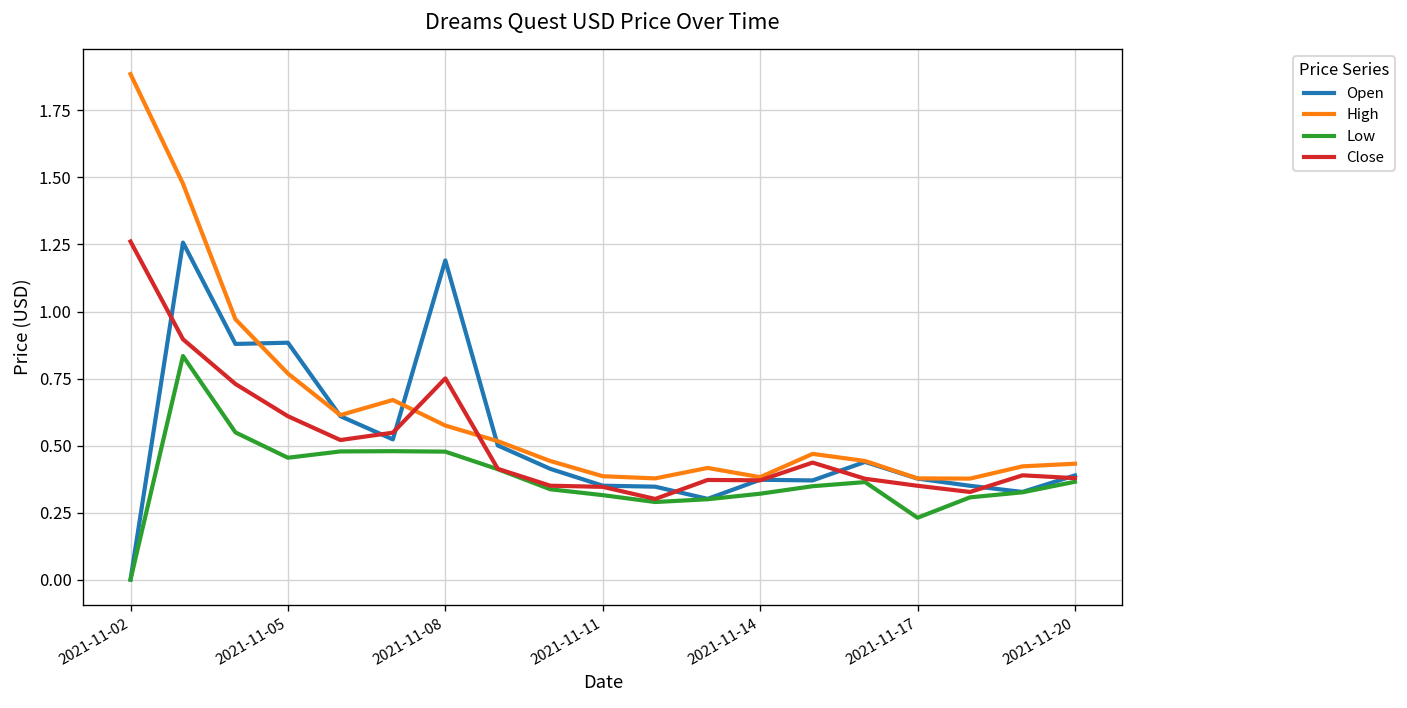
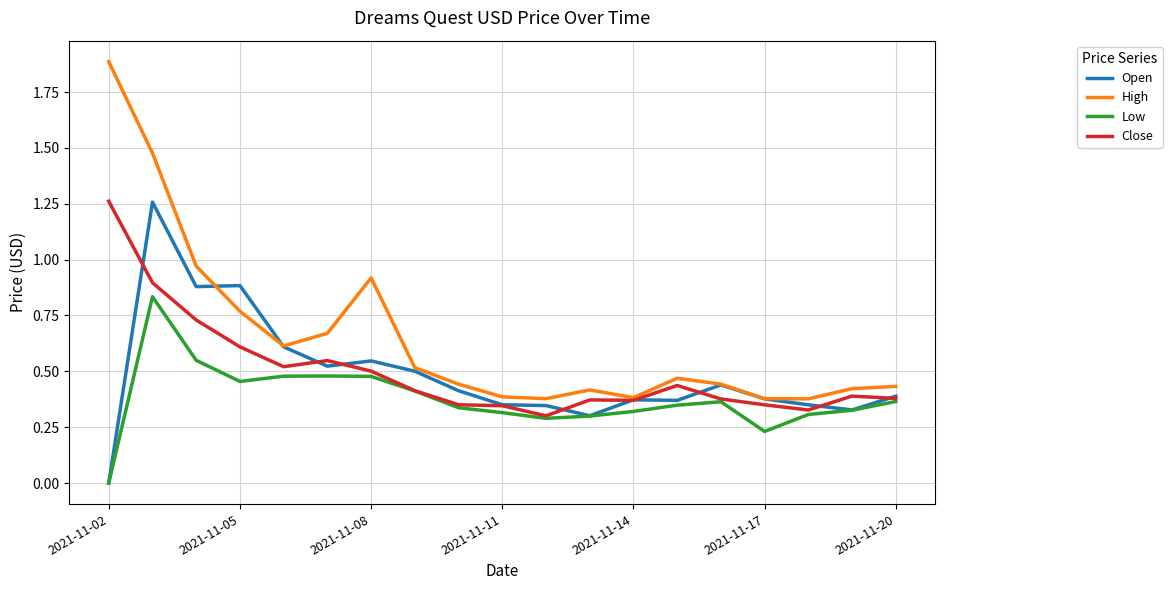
  {
    "Open": {
      "2021-11-05": 0.88,
-     "2021-11-08": 1.19
+     "2021-11-08": 0.55
    },
    "High": {
      "2021-11-02": 1.89,
      "2021-11-05": 0.77,
-     "2021-11-08": 0.57,
+     "2021-11-08": 0.92,
      "2021-11-11": 0.39,
      "2021-11-20": 0.43
    },
    "Low": {
      "2021-11-05": 0.45,
      "2021-11-08": 0.48,
      "2021-11-11": 0.32,
      "2021-11-14": 0.32,
      "2021-11-17": 0.23,
      "2021-11-20": 0.37
    },
    "Close": {
      "2021-11-02": 1.26,
      "2021-11-05": 0.61,
-     "2021-11-08": 0.75,
+     "2021-11-08": 0.50,
      "2021-11-17": 0.35
    }
  }
